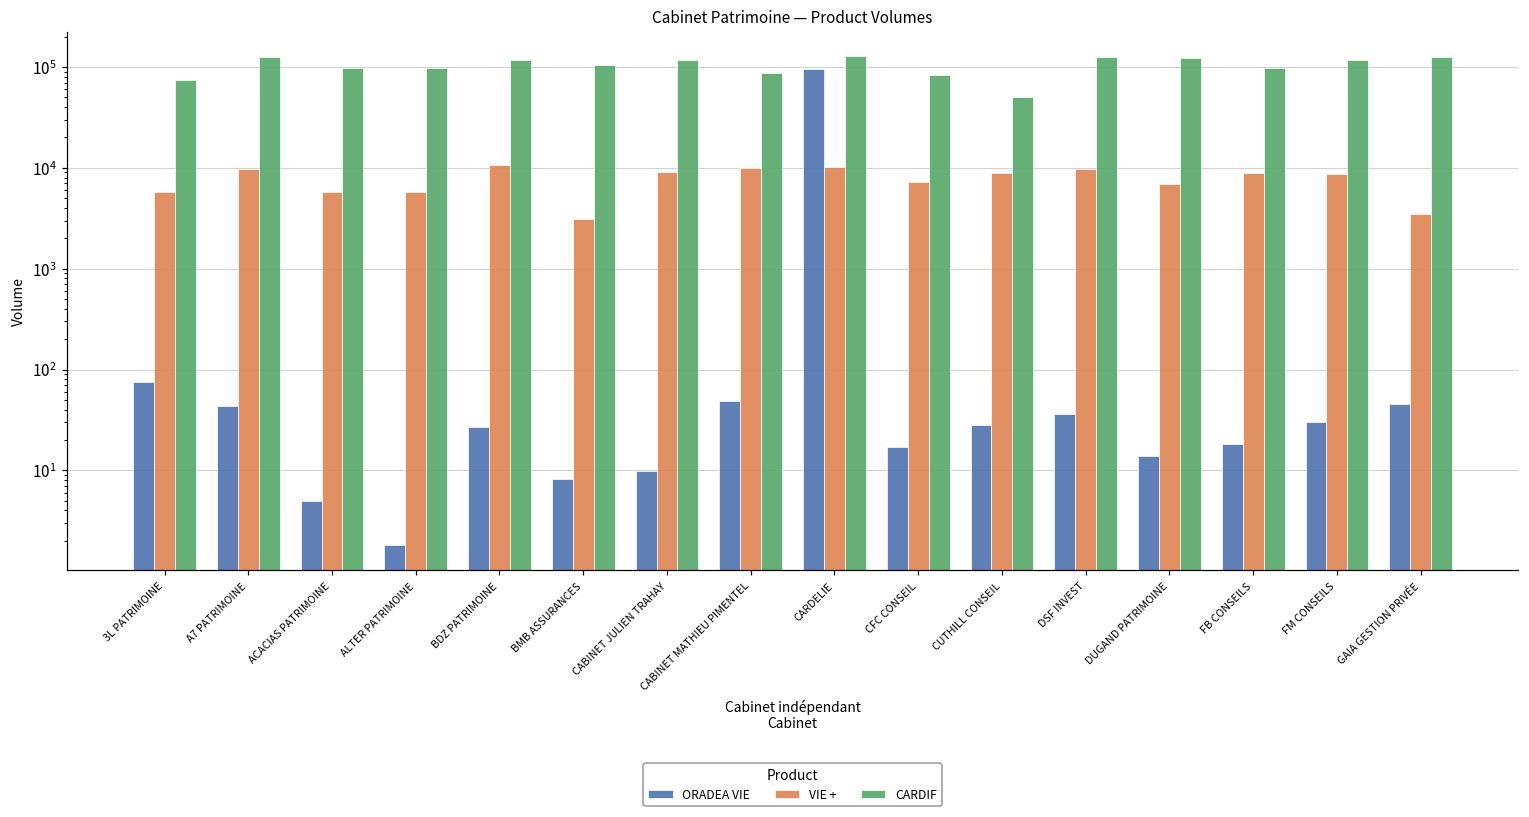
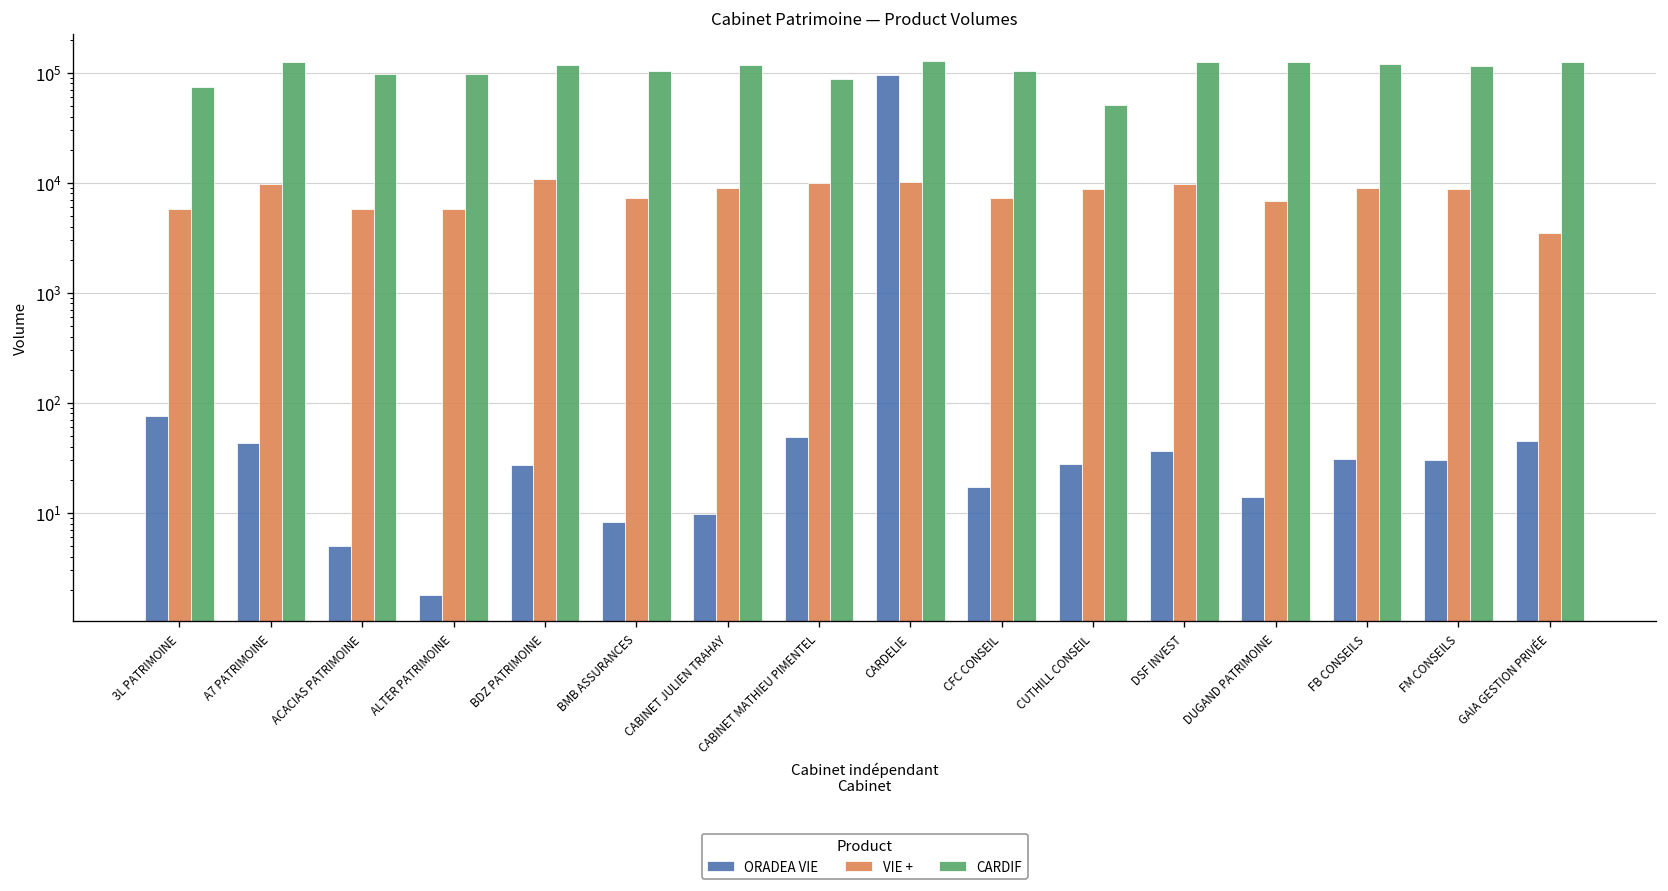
  {
    "ORADEA VIE": {
      "3L PATRIMOINE": 80,
      "A7 PATRIMOINE": 40,
      "ACACIAS PATRIMOINE": 5,
      "ALTER PATRIMOINE": 1.8,
      "BDZ PATRIMOINE": 27,
      "BMB ASSURANCES": 8,
      "CABINET JULIEN TRAHAY": 10,
      "CABINET MATHIEU PIMENTEL": 50,
      "CARDELIE": 90000,
      "CFC CONSEIL": 17,
      "CUTHILL CONSEIL": 28,
      "DSF INVEST": 36,
      "DUGAND PATRIMOINE": 14,
-     "FB CONSEILS": 18,
+     "FB CONSEILS": 31,
      "FM CONSEILS": 30,
      "GAIA GESTION PRIVÉE": 50
    },
    "VIE +": {
      "3L PATRIMOINE": 6000,
      "A7 PATRIMOINE": 10000,
      "ACACIAS PATRIMOINE": 6000,
      "ALTER PATRIMOINE": 6000,
      "BDZ PATRIMOINE": 11000,
-     "BMB ASSURANCES": 3100,
+     "BMB ASSURANCES": 7000,
      "CABINET JULIEN TRAHAY": 9000,
      "CABINET MATHIEU PIMENTEL": 10000,
      "CARDELIE": 10000,
      "CFC CONSEIL": 7000,
      "CUTHILL CONSEIL": 9000,
      "DSF INVEST": 10000,
      "DUGAND PATRIMOINE": 7000,
      "FB CONSEILS": 9000,
      "FM CONSEILS": 9000,
      "GAIA GESTION PRIVÉE": 3500
    },
    "CARDIF": {
      "3L PATRIMOINE": 70000,
      "A7 PATRIMOINE": 120000,
      "ACACIAS PATRIMOINE": 100000,
      "ALTER PATRIMOINE": 100000,
      "BDZ PATRIMOINE": 120000,
      "BMB ASSURANCES": 100000,
      "CABINET JULIEN TRAHAY": 120000,
      "CABINET MATHIEU PIMENTEL": 90000,
      "CARDELIE": 130000,
-     "CFC CONSEIL": 80000,
+     "CFC CONSEIL": 100000,
      "CUTHILL CONSEIL": 50000,
      "DSF INVEST": 130000,
      "DUGAND PATRIMOINE": 120000,
-     "FB CONSEILS": 100000,
+     "FB CONSEILS": 120000,
      "FM CONSEILS": 120000,
      "GAIA GESTION PRIVÉE": 130000
    }
  }
